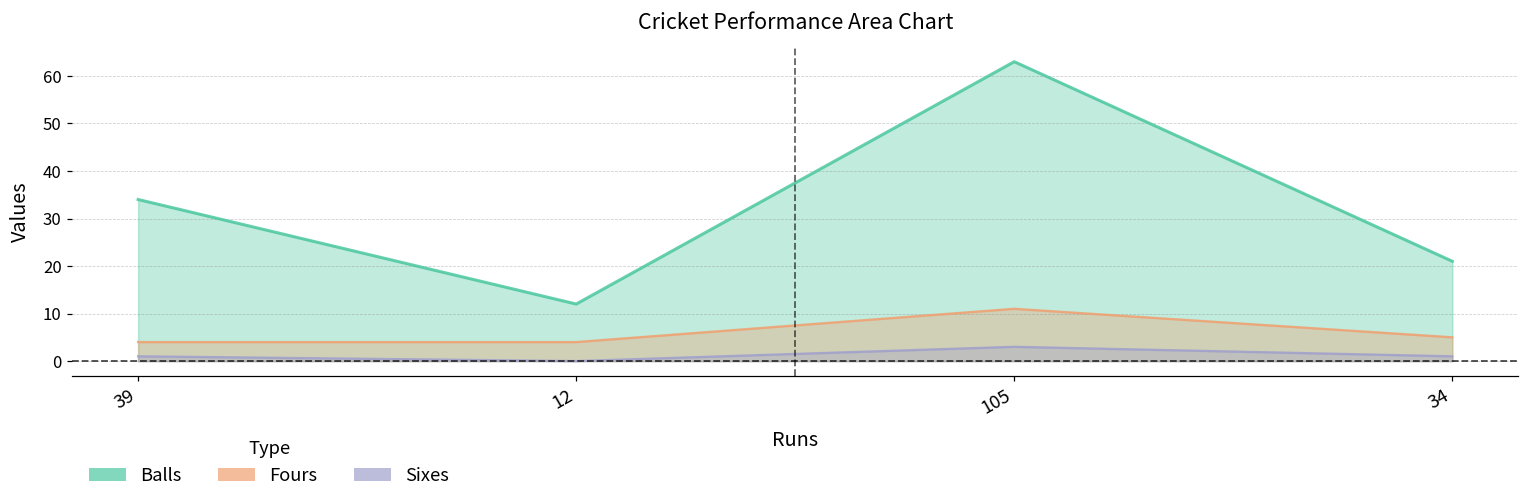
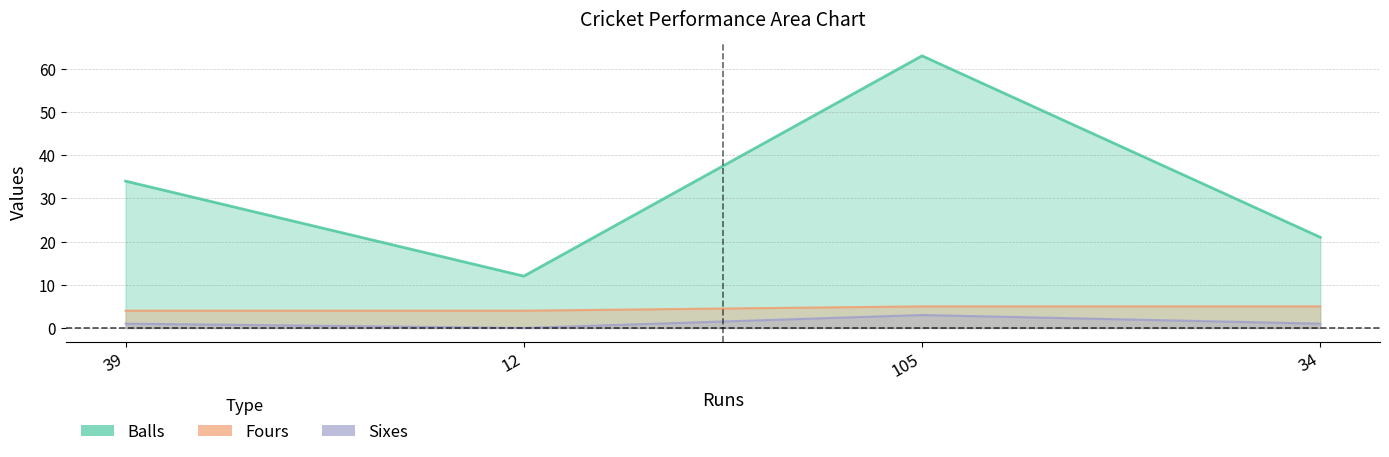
  {
    "Fours": {
      "39": 4,
      "12": 4,
-     "105": 11,
+     "105": 5,
      "34": 5
    }
  }
